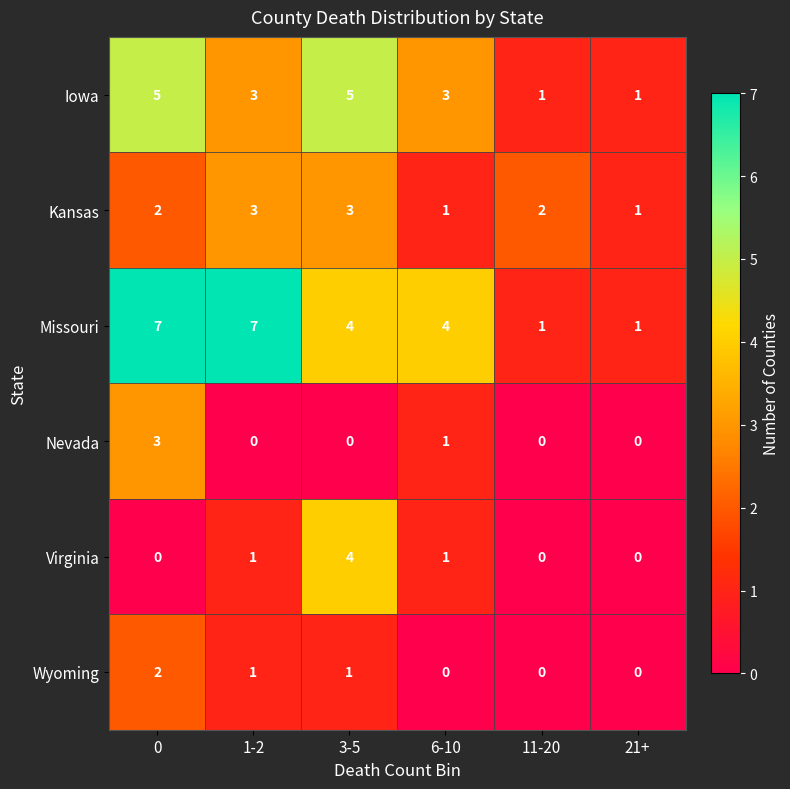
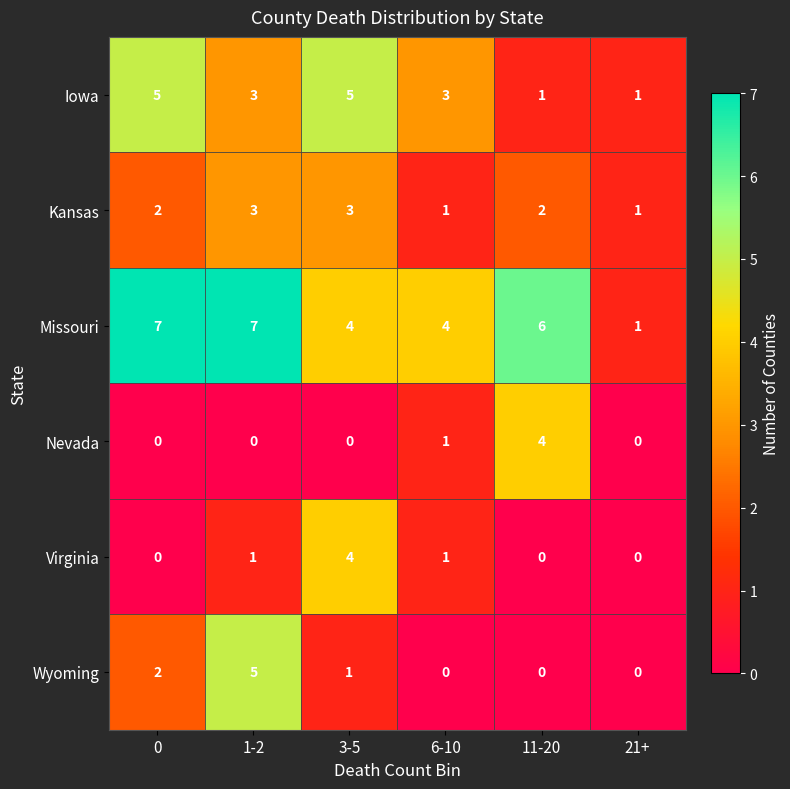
  {
    "Iowa": {
      "0": 5,
      "1-2": 3,
      "3-5": 5,
      "6-10": 3,
      "11-20": 1,
      "21+": 1
    },
    "Kansas": {
      "0": 2,
      "1-2": 3,
      "3-5": 3,
      "6-10": 1,
      "11-20": 2,
      "21+": 1
    },
    "Missouri": {
      "0": 7,
      "1-2": 7,
      "3-5": 4,
      "6-10": 4,
-     "11-20": 1,
+     "11-20": 6,
      "21+": 1
    },
    "Nevada": {
-     "0": 3,
+     "0": 0,
      "1-2": 0,
      "3-5": 0,
      "6-10": 1,
-     "11-20": 0,
+     "11-20": 4,
      "21+": 0
    },
    "Virginia": {
      "0": 0,
      "1-2": 1,
      "3-5": 4,
      "6-10": 1,
      "11-20": 0,
      "21+": 0
    },
    "Wyoming": {
      "0": 2,
-     "1-2": 1,
+     "1-2": 5,
      "3-5": 1,
      "6-10": 0,
      "11-20": 0,
      "21+": 0
    }
  }
